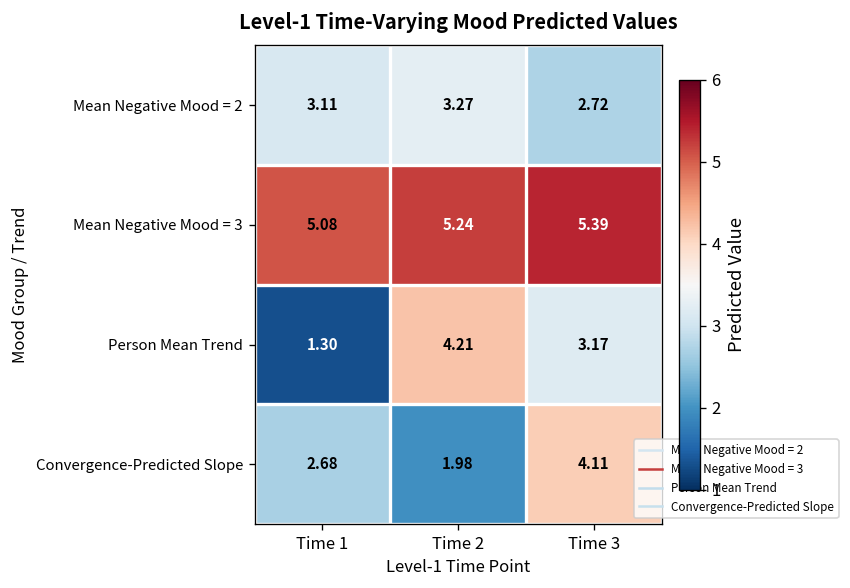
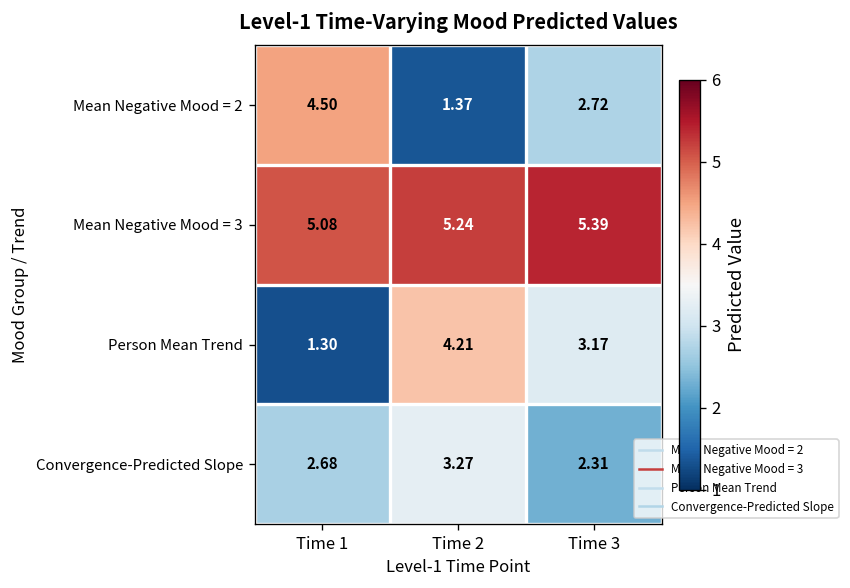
  {
    "Mean Negative Mood = 2": {
-     "Time 1": 3.11,
-     "Time 2": 3.27,
+     "Time 1": 4.50,
+     "Time 2": 1.37,
      "Time 3": 2.72
    },
    "Mean Negative Mood = 3": {
      "Time 1": 5.08,
      "Time 2": 5.24,
      "Time 3": 5.39
    },
    "Person Mean Trend": {
      "Time 1": 1.30,
      "Time 2": 4.21,
      "Time 3": 3.17
    },
    "Convergence-Predicted Slope": {
      "Time 1": 2.68,
-     "Time 2": 1.98,
-     "Time 3": 4.11
+     "Time 2": 3.27,
+     "Time 3": 2.31
    }
  }
